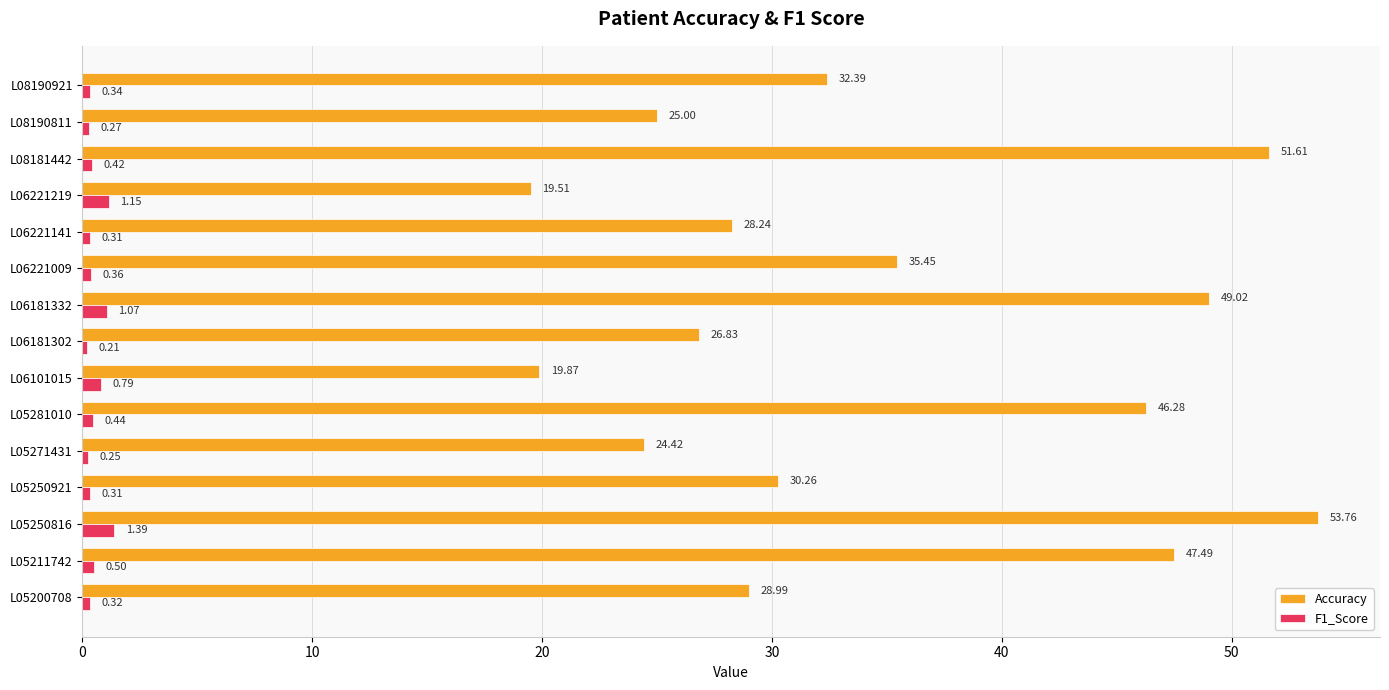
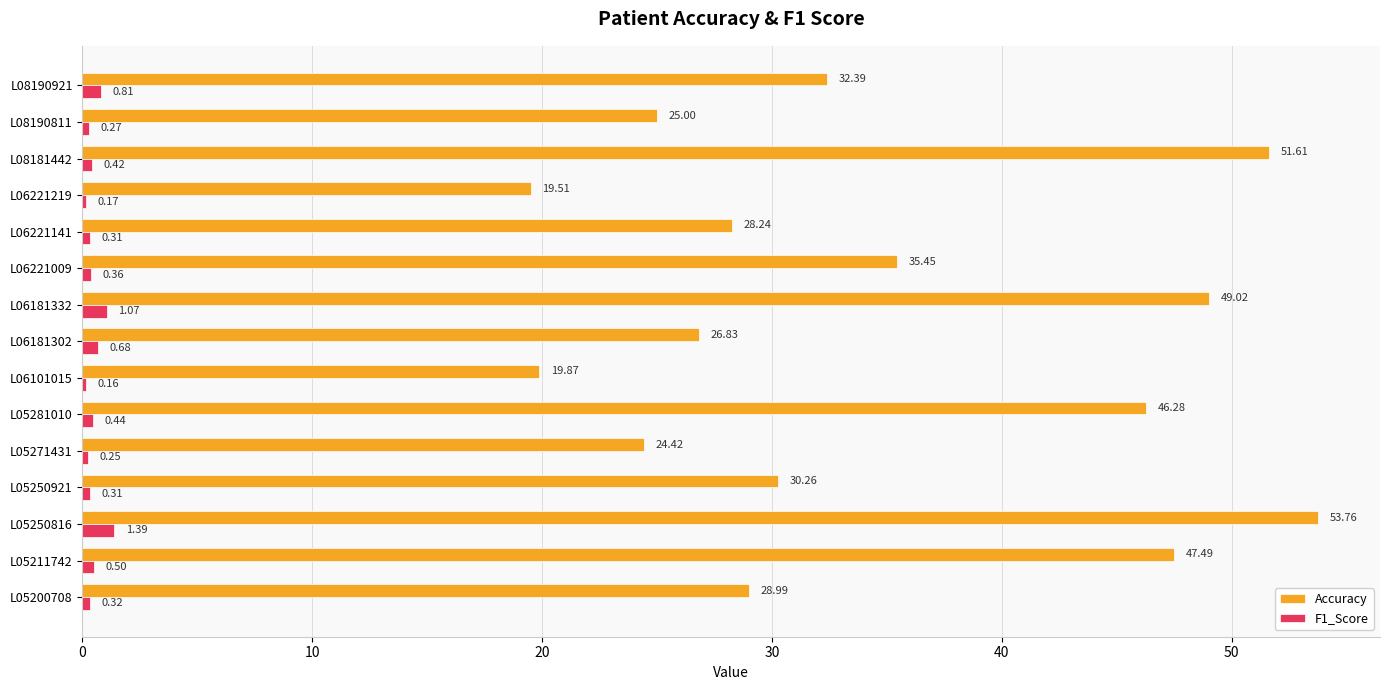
  {
    "Accuracy": {
      "L08190921": 32.39,
      "L08190811": 25.00,
      "L08181442": 51.61,
      "L06221219": 19.51,
      "L06221141": 28.24,
      "L06221009": 35.45,
      "L06181332": 49.02,
      "L06181302": 26.83,
      "L06101015": 19.87,
      "L05281010": 46.28,
      "L05271431": 24.42,
      "L05250921": 30.26,
      "L05250816": 53.76,
      "L05211742": 47.49,
      "L05200708": 28.99
    },
    "F1_Score": {
-     "L08190921": 0.34,
+     "L08190921": 0.81,
      "L08190811": 0.27,
      "L08181442": 0.42,
-     "L06221219": 1.15,
+     "L06221219": 0.17,
      "L06221141": 0.31,
      "L06221009": 0.36,
      "L06181332": 1.07,
-     "L06181302": 0.21,
-     "L06101015": 0.79,
+     "L06181302": 0.68,
+     "L06101015": 0.16,
      "L05281010": 0.44,
      "L05271431": 0.25,
      "L05250921": 0.31,
      "L05250816": 1.39,
      "L05211742": 0.50,
      "L05200708": 0.32
    }
  }
